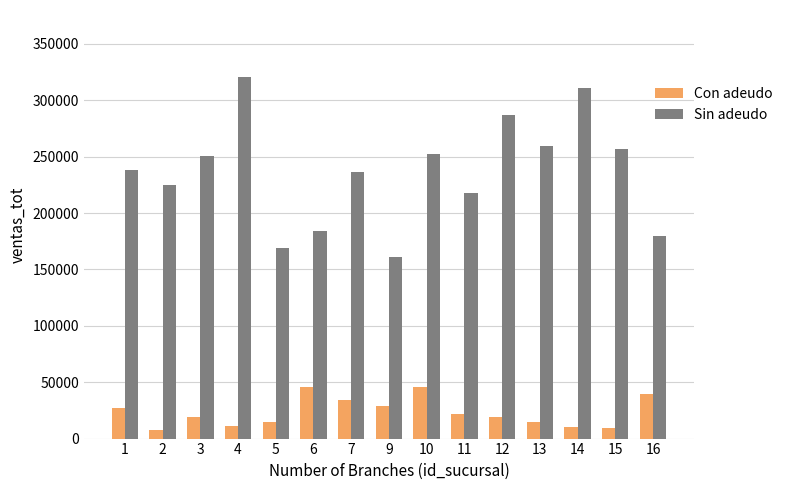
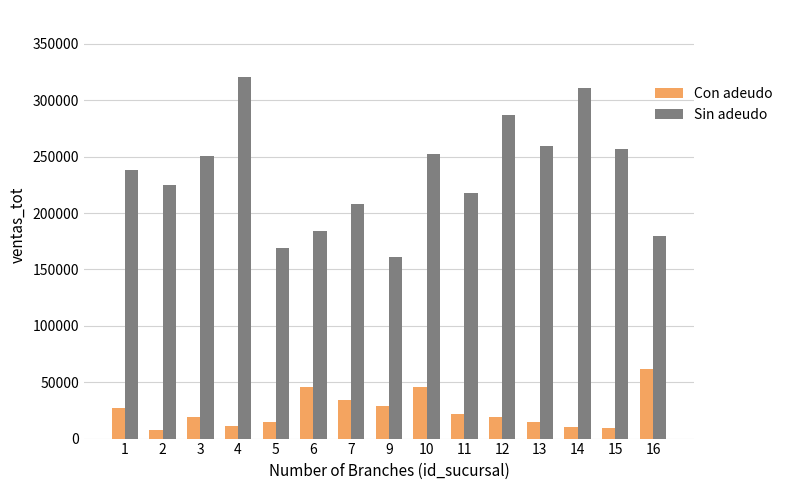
  {
    "Con adeudo": {
      "1": 27000,
      "2": 8000,
      "3": 20000,
      "4": 11000,
      "5": 15000,
      "6": 46000,
      "7": 35000,
      "9": 29000,
      "10": 46000,
      "11": 22000,
      "12": 19000,
      "13": 14000,
      "14": 10000,
      "15": 9000,
-     "16": 40000
+     "16": 62000
    },
    "Sin adeudo": {
      "1": 238000,
      "2": 224000,
      "3": 250000,
      "4": 320000,
      "5": 169000,
      "6": 184000,
-     "7": 237000,
+     "7": 208000,
      "9": 161000,
      "10": 253000,
      "11": 218000,
      "12": 287000,
      "13": 259000,
      "14": 311000,
      "15": 257000,
      "16": 179000
    }
  }
